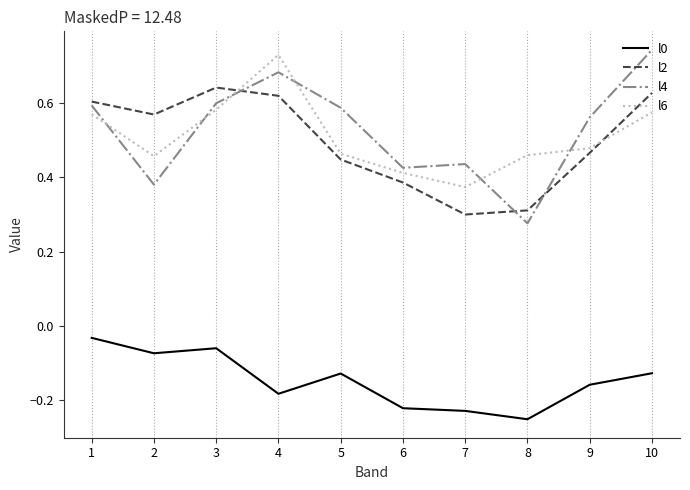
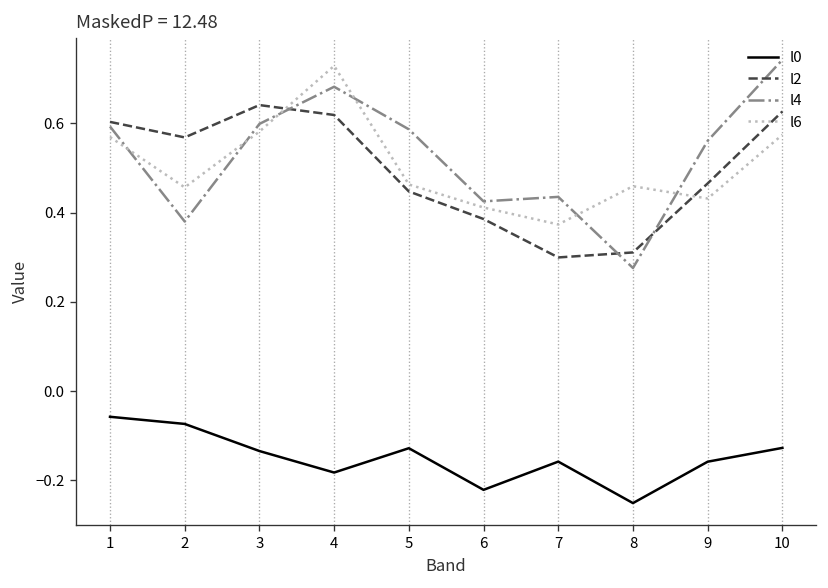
  {
    "l0": {
-     "1": -0.03,
+     "1": -0.06,
      "2": -0.07,
-     "3": -0.06,
+     "3": -0.13,
      "4": -0.18,
      "5": -0.13,
      "6": -0.22,
-     "7": -0.23,
+     "7": -0.16,
      "8": -0.25,
      "9": -0.16,
      "10": -0.13
    },
    "l2": {
      "1": 0.60,
      "2": 0.57,
      "3": 0.64,
      "4": 0.62,
      "5": 0.45,
      "6": 0.39,
      "7": 0.30,
      "8": 0.31,
      "9": 0.47,
      "10": 0.63
    },
    "l4": {
      "1": 0.59,
      "2": 0.38,
      "3": 0.60,
      "4": 0.68,
      "5": 0.59,
      "6": 0.43,
      "7": 0.44,
      "8": 0.28,
      "9": 0.56,
      "10": 0.74
    },
    "l6": {
      "1": 0.57,
      "2": 0.46,
      "3": 0.58,
      "4": 0.73,
      "5": 0.46,
      "6": 0.41,
      "7": 0.37,
      "8": 0.46,
-     "9": 0.48,
+     "9": 0.43,
      "10": 0.57
    }
  }
